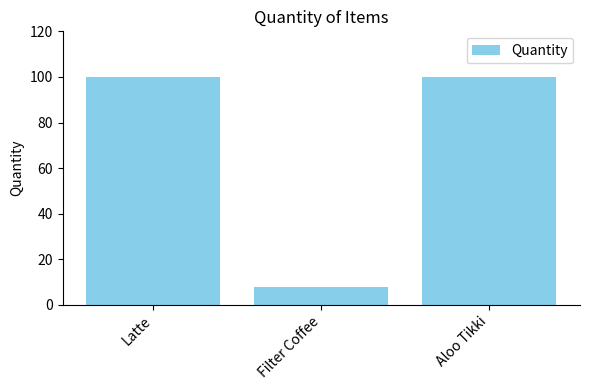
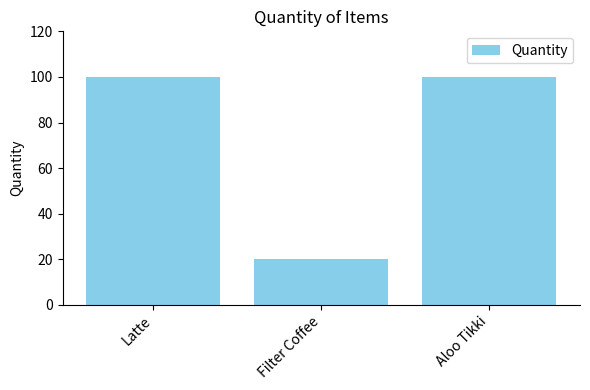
  {
    "Latte": 100,
-   "Filter Coffee": 8,
+   "Filter Coffee": 20,
    "Aloo Tikki": 100
  }
